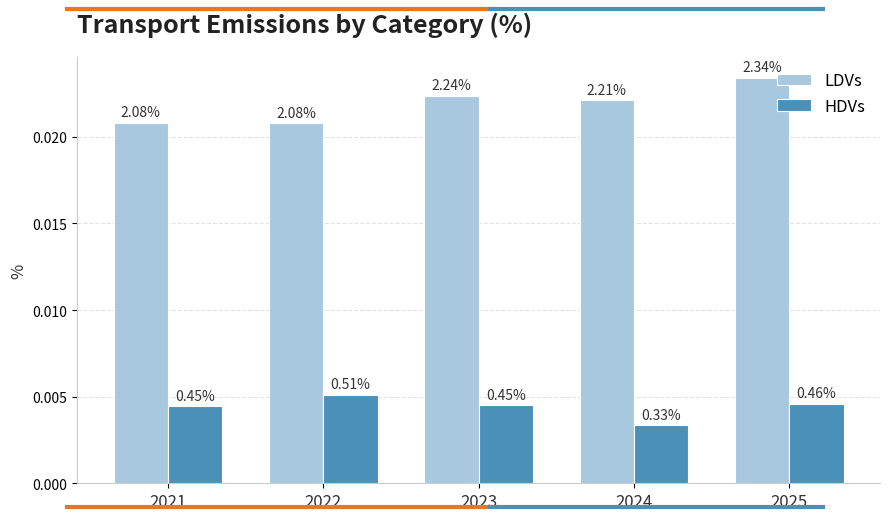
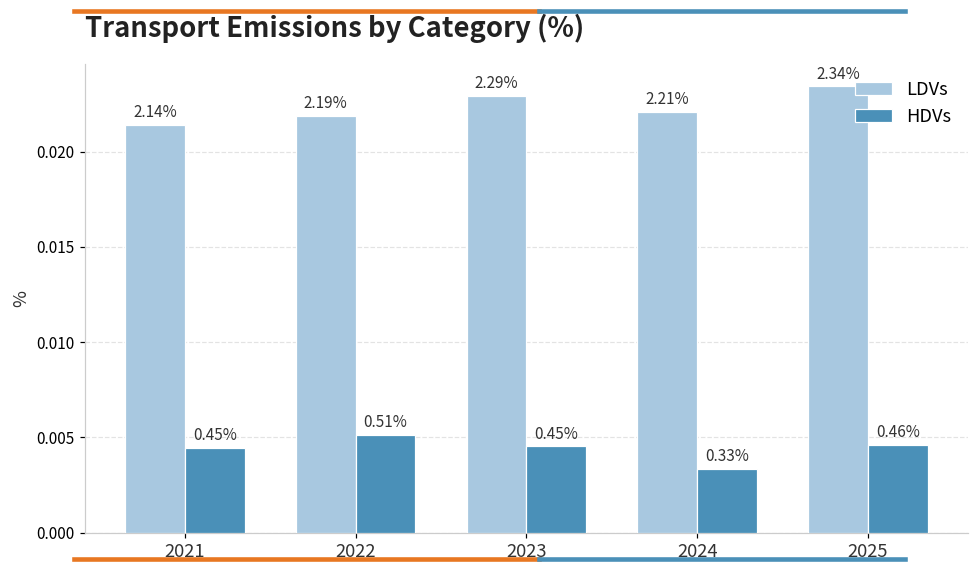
  {
    "LDVs": {
-     "2021": "2.08%",
-     "2022": "2.08%",
-     "2023": "2.24%",
+     "2021": "2.14%",
+     "2022": "2.19%",
+     "2023": "2.29%",
      "2024": "2.21%",
      "2025": "2.34%"
    },
    "HDVs": {
      "2021": "0.45%",
      "2022": "0.51%",
      "2023": "0.45%",
      "2024": "0.33%",
      "2025": "0.46%"
    }
  }
